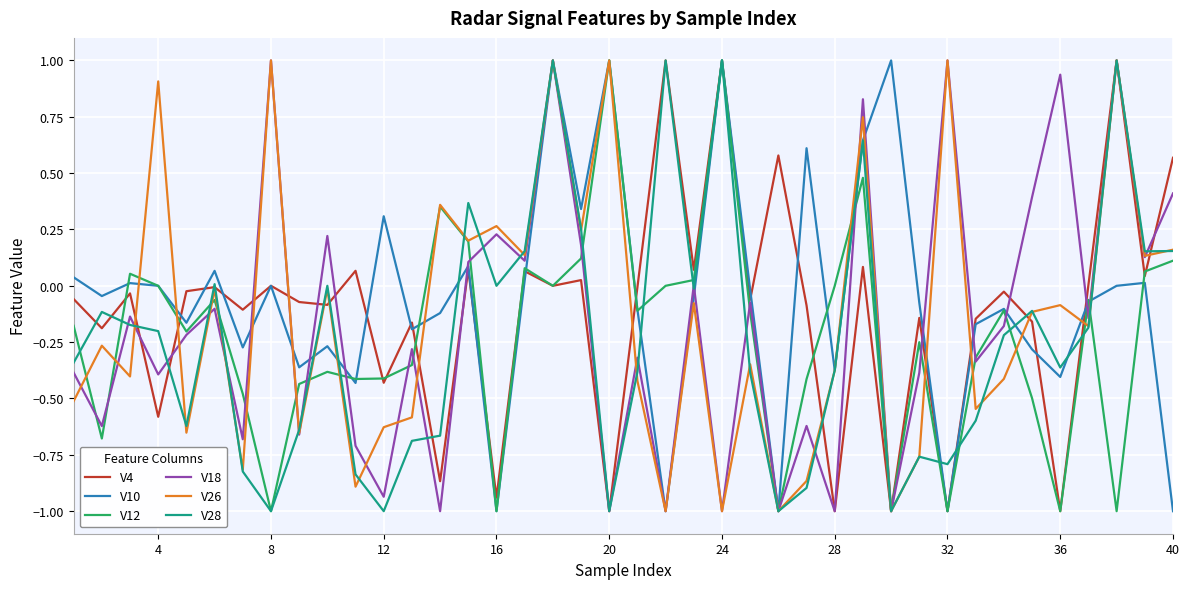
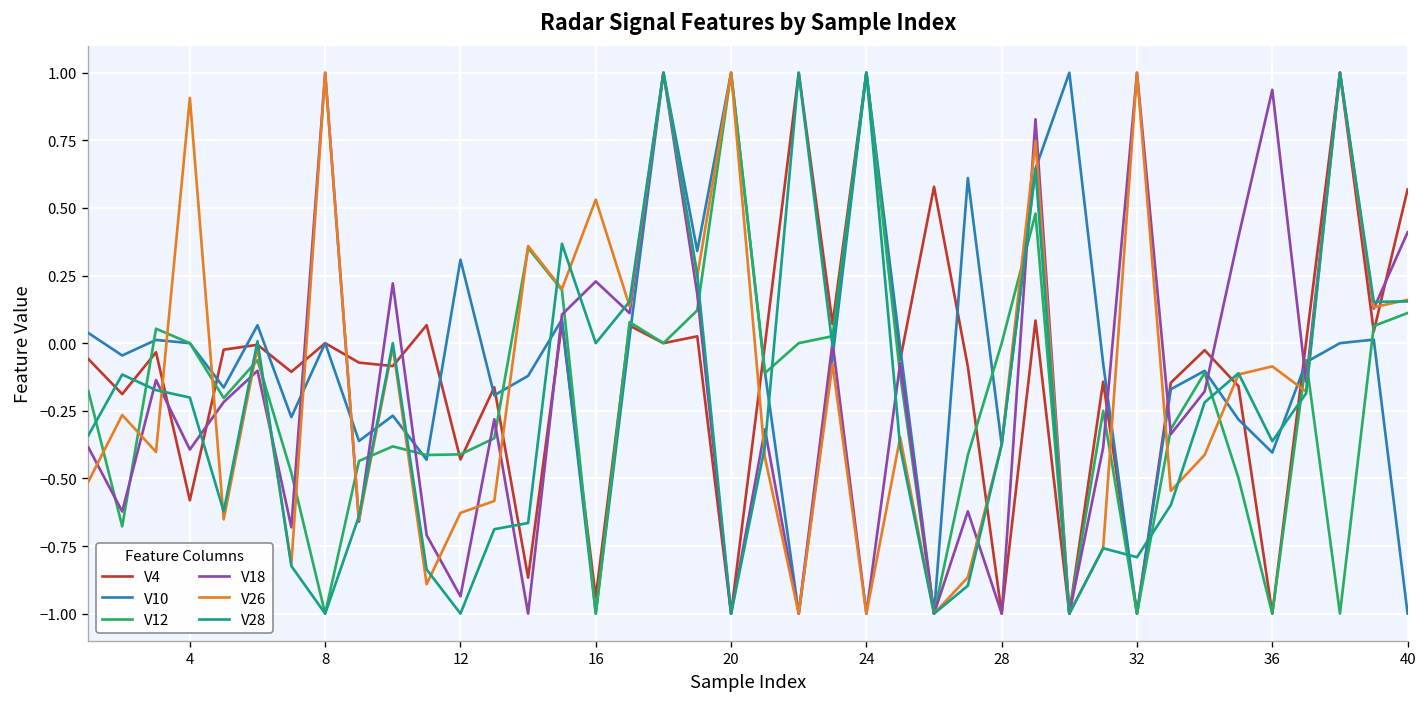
  {
    "V4": {
      "4": -0.58,
      "12": -0.43,
      "16": -0.94,
      "40": 0.57
    },
    "V10": {
      "12": 0.31,
      "36": -0.40,
      "40": -1.00
    },
    "V18": {
      "4": -0.39,
      "12": -0.94,
      "16": 0.23,
      "36": 0.94,
      "40": 0.41
    },
    "V26": {
      "4": 0.91,
      "12": -0.63,
-     "16": 0.27,
+     "16": 0.53,
      "36": -0.09
    }
  }
